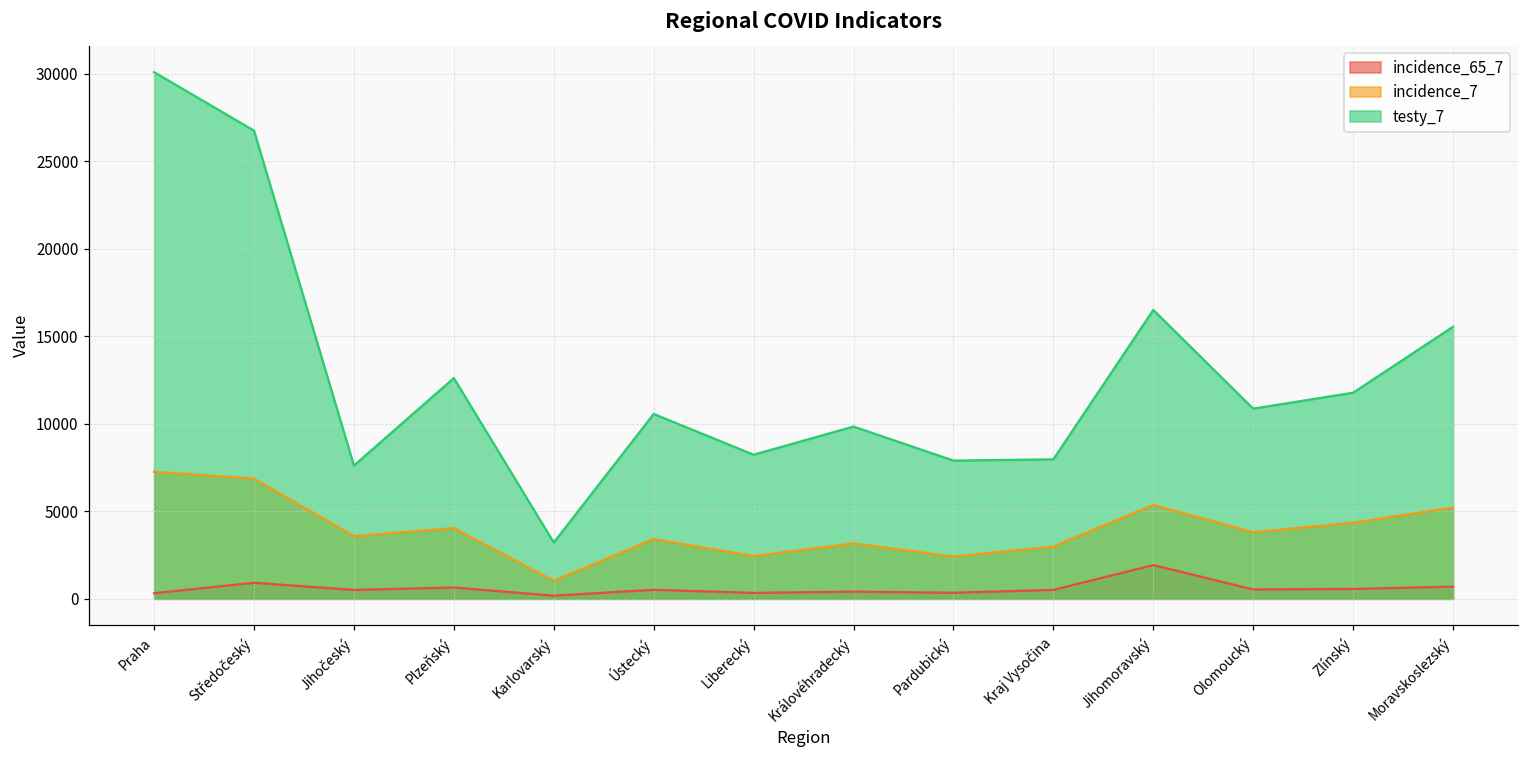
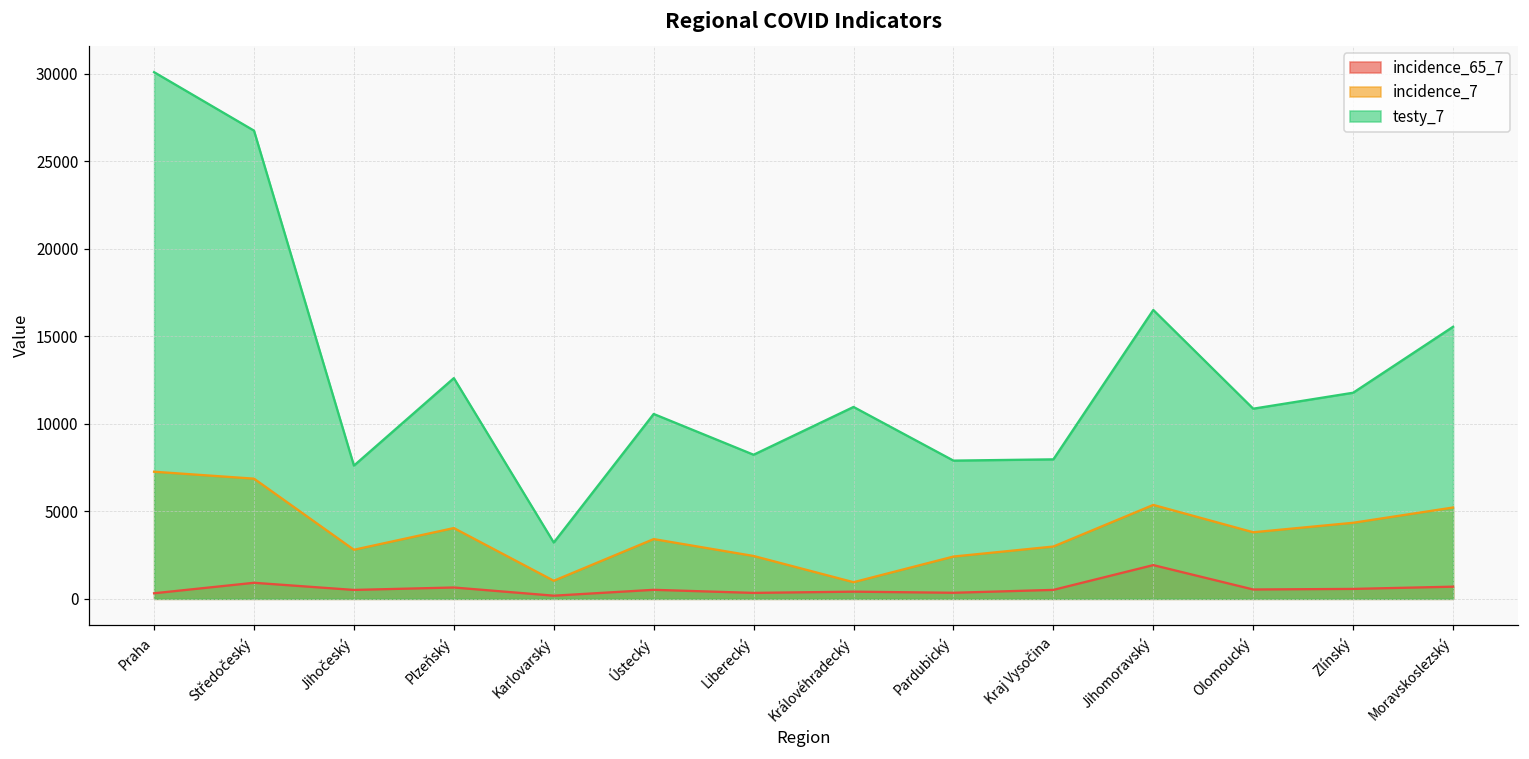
  {
    "incidence_65_7": {
      "Praha": 300,
      "Středočeský": 900,
      "Jihočeský": 500,
      "Plzeňský": 600,
      "Karlovarský": 200,
      "Ústecký": 500,
      "Liberecký": 300,
      "Královéhradecký": 400,
      "Pardubický": 300,
      "Kraj Vysočina": 500,
      "Jihomoravský": 1900,
      "Olomoucký": 500,
      "Zlínský": 600,
      "Moravskoslezský": 700
    },
    "incidence_7": {
      "Praha": 7300,
      "Středočeský": 6900,
-     "Jihočeský": 3600,
+     "Jihočeský": 2800,
      "Plzeňský": 4000,
      "Karlovarský": 1000,
      "Ústecký": 3400,
      "Liberecký": 2400,
-     "Královéhradecký": 3200,
+     "Královéhradecký": 1000,
      "Pardubický": 2400,
      "Kraj Vysočina": 3000,
      "Jihomoravský": 5400,
      "Olomoucký": 3800,
      "Zlínský": 4300,
      "Moravskoslezský": 5200
    },
    "testy_7": {
      "Praha": 30100,
      "Středočeský": 26700,
      "Jihočeský": 7600,
      "Plzeňský": 12600,
      "Karlovarský": 3200,
      "Ústecký": 10600,
      "Liberecký": 8200,
-     "Královéhradecký": 9800,
+     "Královéhradecký": 11000,
      "Pardubický": 7900,
      "Kraj Vysočina": 8000,
      "Jihomoravský": 16500,
      "Olomoucký": 10900,
      "Zlínský": 11800,
      "Moravskoslezský": 15500
    }
  }
